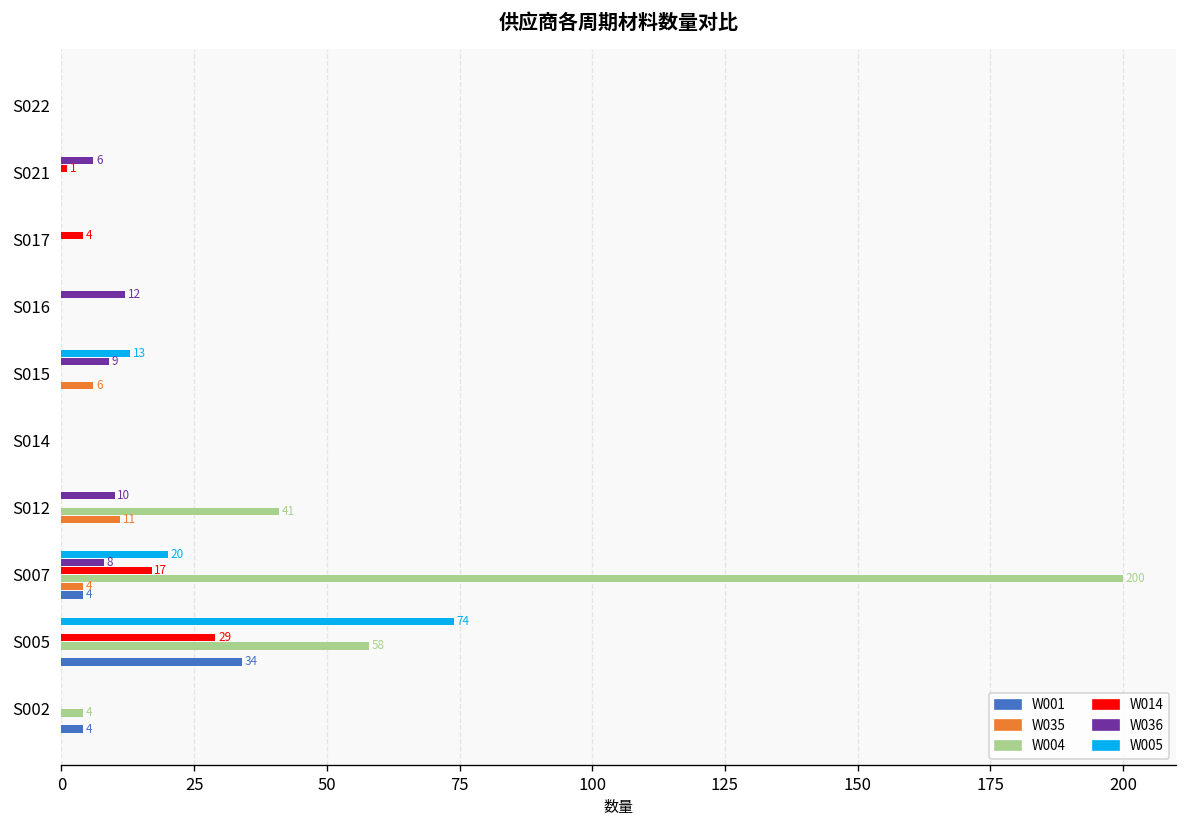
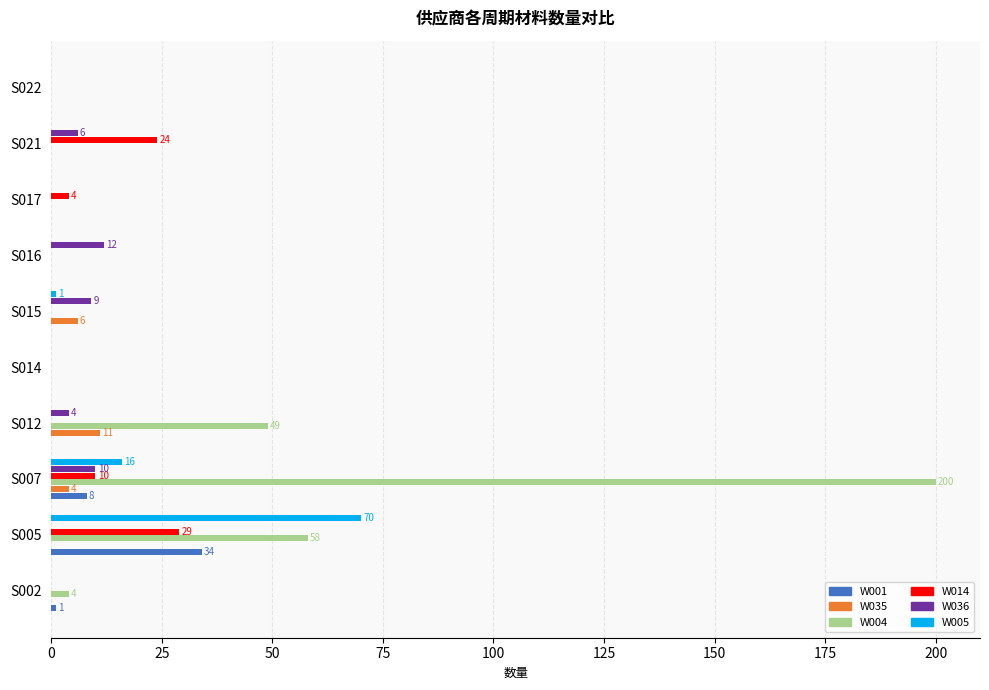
  {
    "W001": {
-     "S007": 4,
+     "S007": 8,
      "S005": 34,
-     "S002": 4
+     "S002": 1
    },
    "W035": {
      "S015": 6,
      "S012": 11
    },
    "W004": {
-     "S012": 41,
+     "S012": 49,
      "S007": 200,
      "S005": 58,
      "S002": 4
    },
    "W014": {
-     "S021": 1,
+     "S021": 24,
      "S017": 4,
-     "S007": 17,
+     "S007": 10,
      "S005": 29
    },
    "W036": {
      "S021": 6,
      "S016": 12,
      "S015": 9,
-     "S012": 10,
-     "S007": 8
+     "S012": 4,
+     "S007": 10
    },
    "W005": {
-     "S015": 13,
-     "S007": 20,
-     "S005": 74
+     "S015": 1,
+     "S007": 16,
+     "S005": 70
    }
  }
